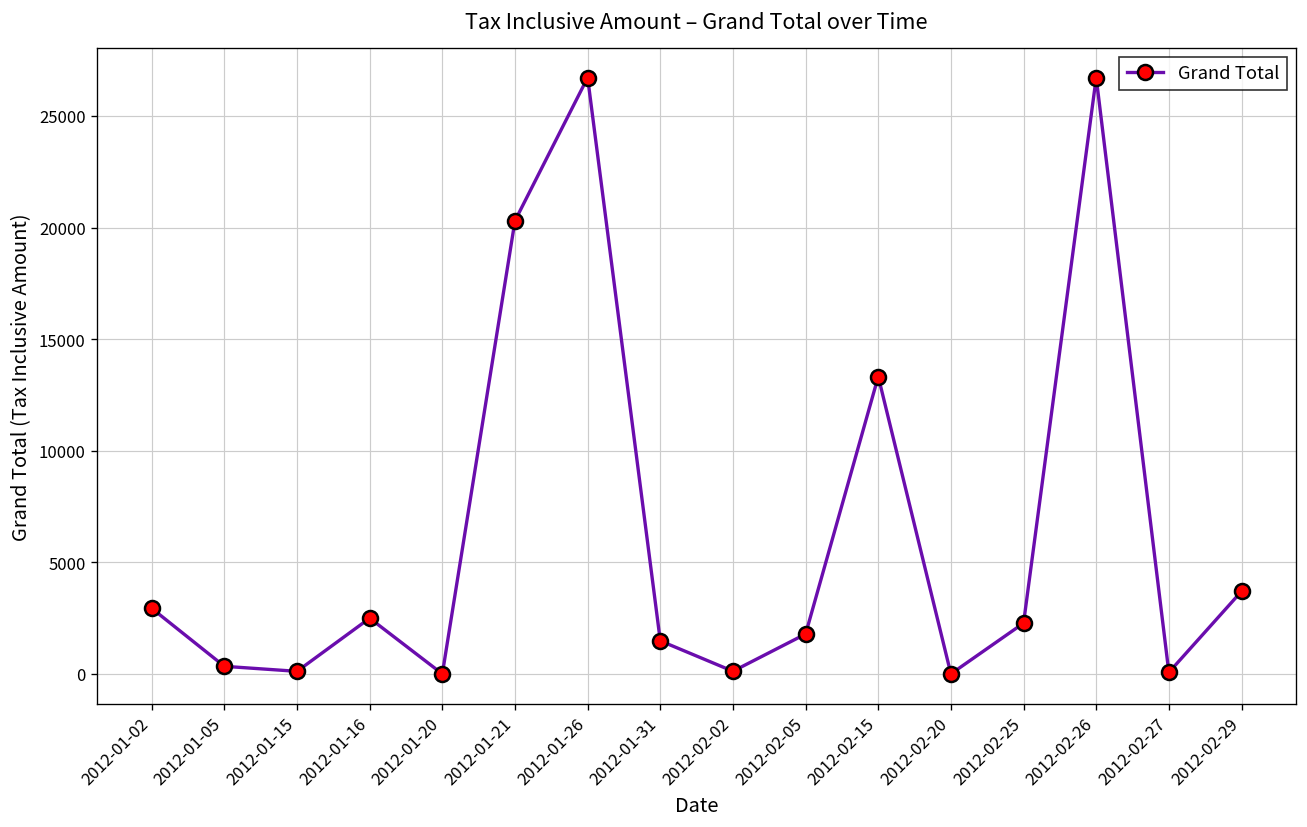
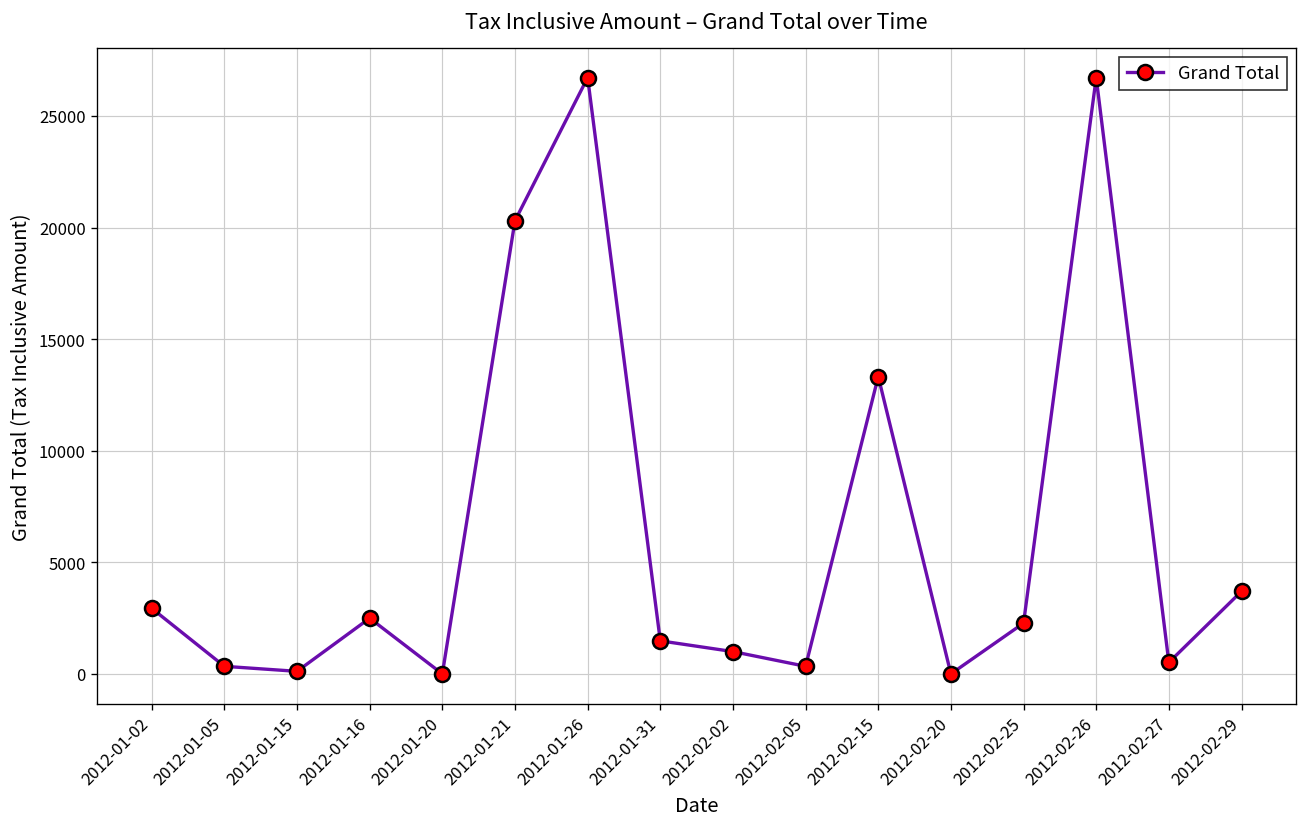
  {
    "2012-01-02": 2900,
    "2012-01-05": 300,
    "2012-01-15": 100,
    "2012-01-16": 2500,
    "2012-01-20": 0,
    "2012-01-21": 20300,
    "2012-01-26": 26700,
    "2012-01-31": 1500,
-   "2012-02-02": 100,
-   "2012-02-05": 1800,
+   "2012-02-02": 1000,
+   "2012-02-05": 300,
    "2012-02-15": 13300,
    "2012-02-20": 0,
    "2012-02-25": 2300,
    "2012-02-26": 26700,
-   "2012-02-27": 100,
+   "2012-02-27": 500,
    "2012-02-29": 3700
  }
